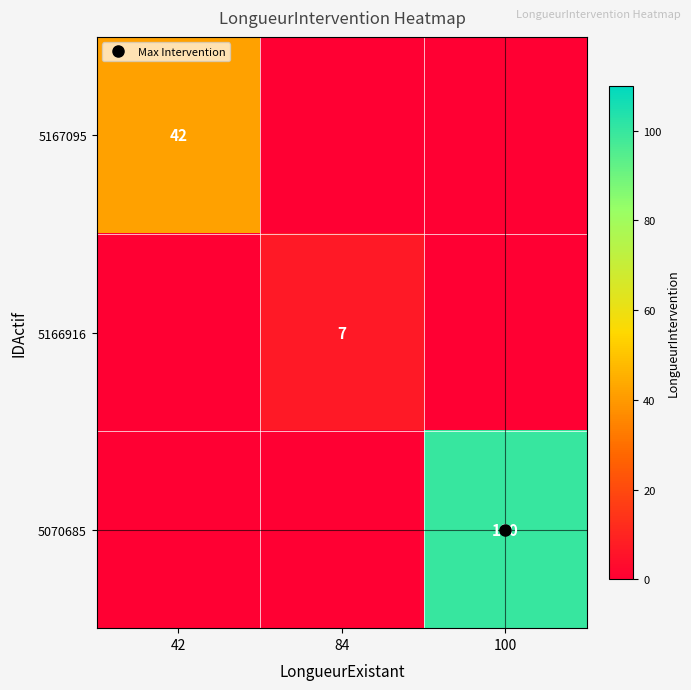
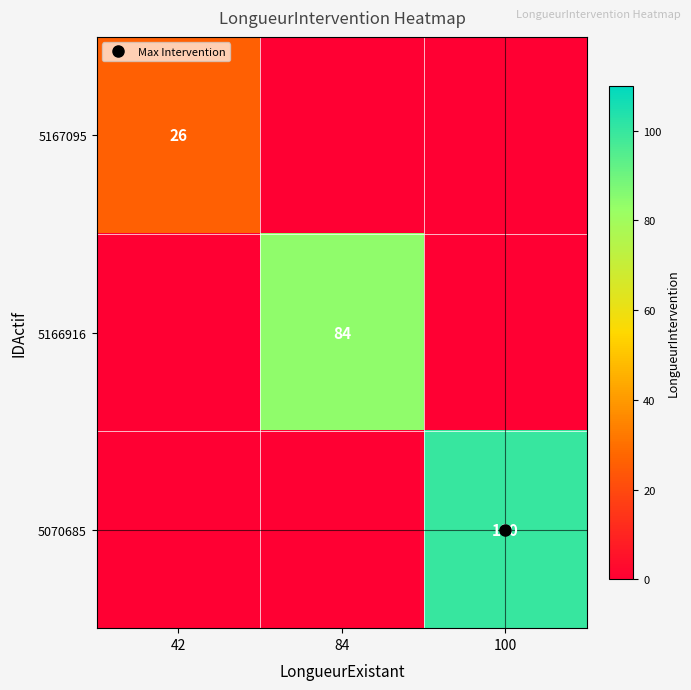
  {
    "5167095": {
-     "42": 42
+     "42": 26
    },
    "5166916": {
-     "84": 7
+     "84": 84
    }
  }
